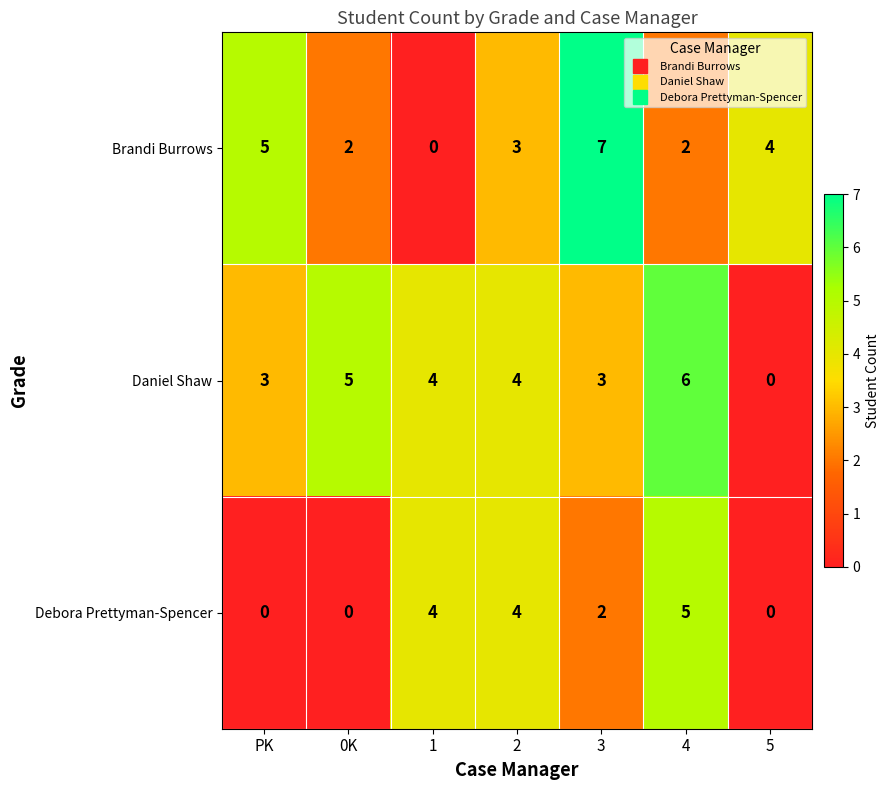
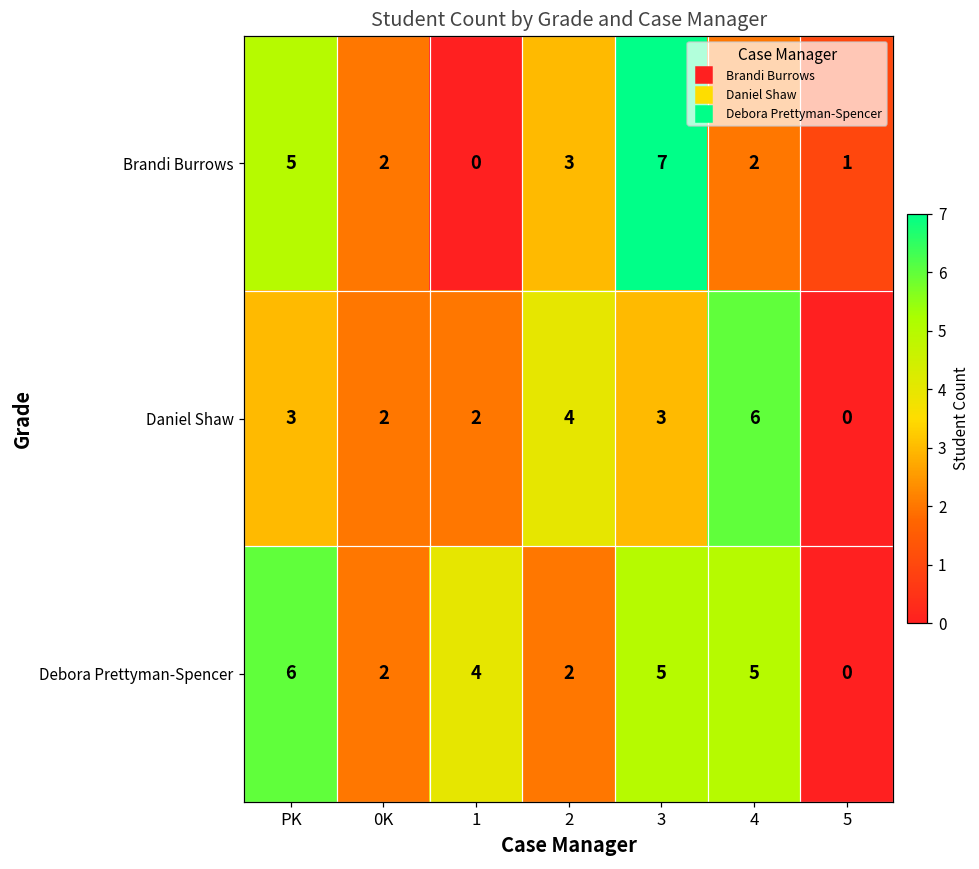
  {
    "Brandi Burrows": {
      "PK": 5,
      "0K": 2,
      "1": 0,
      "2": 3,
      "3": 7,
      "4": 2,
-     "5": 4
+     "5": 1
    },
    "Daniel Shaw": {
      "PK": 3,
-     "0K": 5,
-     "1": 4,
+     "0K": 2,
+     "1": 2,
      "2": 4,
      "3": 3,
      "4": 6,
      "5": 0
    },
    "Debora Prettyman-Spencer": {
-     "PK": 0,
-     "0K": 0,
+     "PK": 6,
+     "0K": 2,
      "1": 4,
-     "2": 4,
-     "3": 2,
+     "2": 2,
+     "3": 5,
      "4": 5,
      "5": 0
    }
  }
